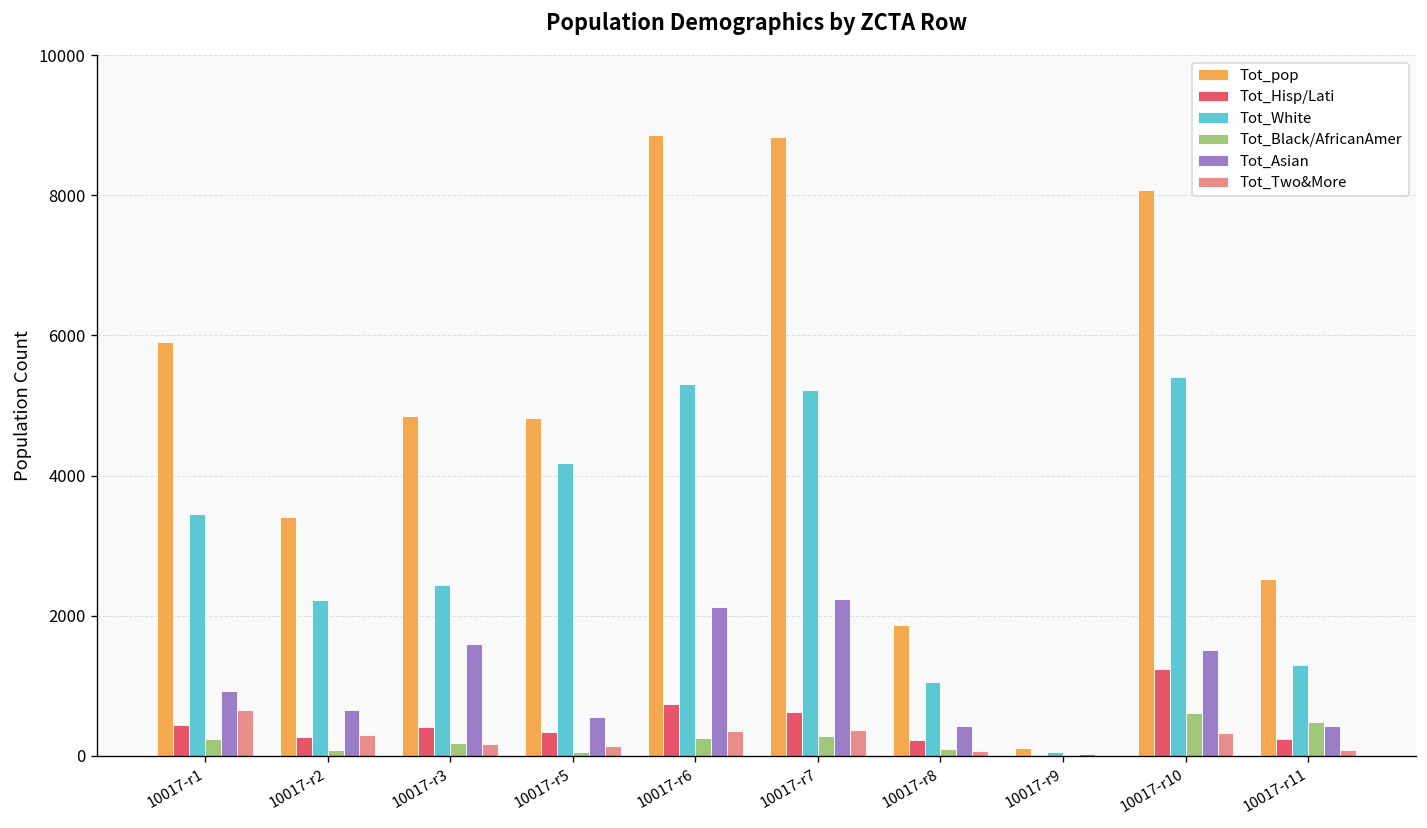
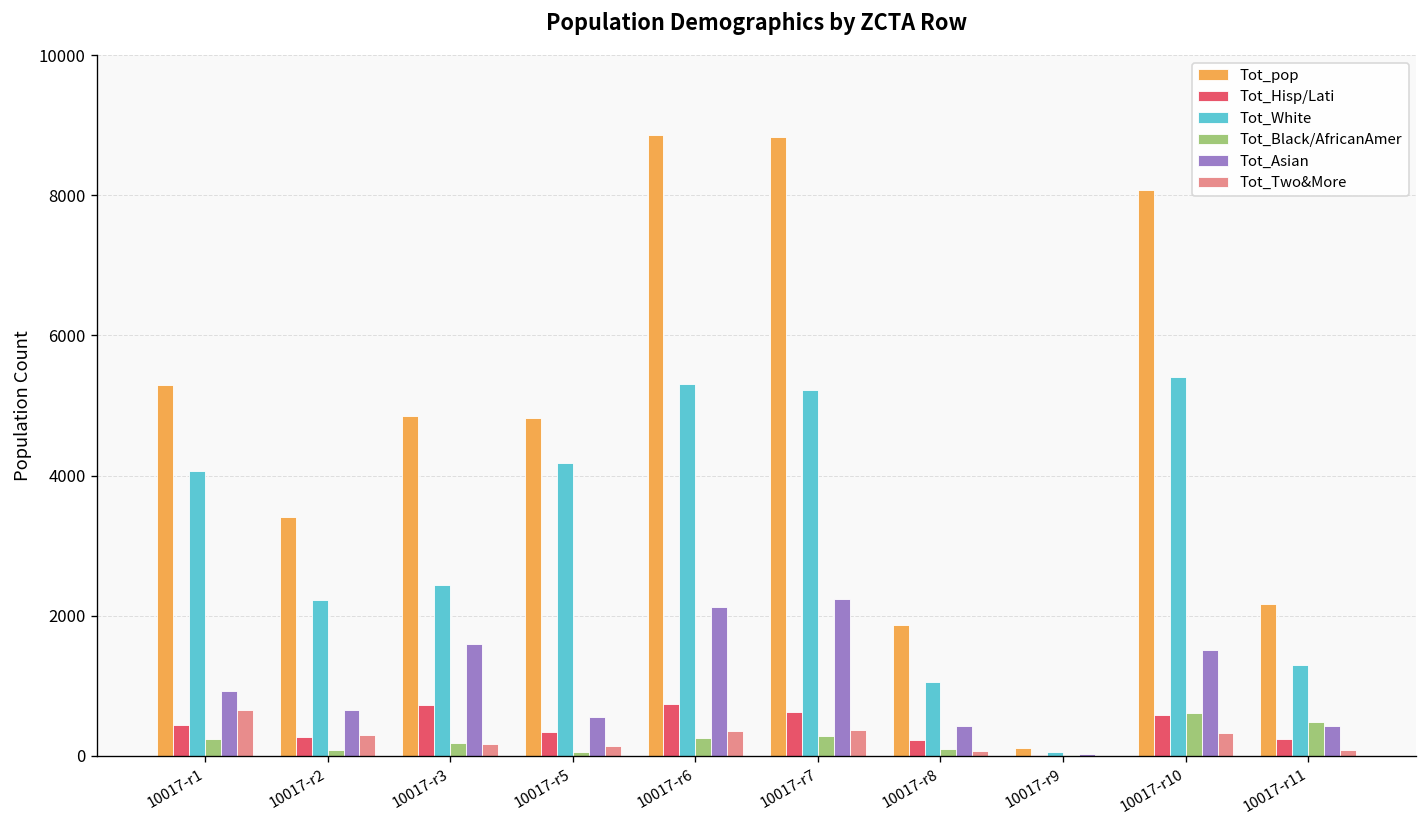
  {
    "Tot_pop": {
-     "10017-r1": 5900,
+     "10017-r1": 5300,
      "10017-r2": 3400,
      "10017-r3": 4900,
      "10017-r5": 4800,
      "10017-r6": 8900,
      "10017-r7": 8800,
      "10017-r8": 1900,
      "10017-r9": 100,
      "10017-r10": 8100,
-     "10017-r11": 2500
+     "10017-r11": 2200
    },
    "Tot_Hisp/Lati": {
      "10017-r1": 400,
      "10017-r2": 300,
-     "10017-r3": 400,
+     "10017-r3": 700,
      "10017-r5": 300,
      "10017-r6": 700,
      "10017-r7": 600,
      "10017-r8": 200,
-     "10017-r10": 1200,
+     "10017-r10": 600,
      "10017-r11": 200
    },
    "Tot_White": {
-     "10017-r1": 3400,
+     "10017-r1": 4100,
      "10017-r2": 2200,
      "10017-r3": 2400,
      "10017-r5": 4200,
      "10017-r6": 5300,
      "10017-r7": 5200,
      "10017-r8": 1000,
      "10017-r9": 100,
      "10017-r10": 5400,
      "10017-r11": 1300
    },
    "Tot_Black/AfricanAmer": {
      "10017-r1": 200,
      "10017-r2": 100,
      "10017-r3": 200,
      "10017-r5": 100,
      "10017-r6": 300,
      "10017-r7": 300,
      "10017-r8": 100,
      "10017-r10": 600,
      "10017-r11": 500
    },
    "Tot_Asian": {
      "10017-r1": 900,
      "10017-r2": 700,
      "10017-r3": 1600,
      "10017-r5": 600,
      "10017-r6": 2100,
      "10017-r7": 2200,
      "10017-r8": 400,
      "10017-r10": 1500,
      "10017-r11": 400
    },
    "Tot_Two&More": {
      "10017-r1": 700,
      "10017-r2": 300,
      "10017-r3": 200,
      "10017-r5": 100,
      "10017-r6": 400,
      "10017-r7": 400,
      "10017-r8": 100,
      "10017-r10": 300,
      "10017-r11": 100
    }
  }
